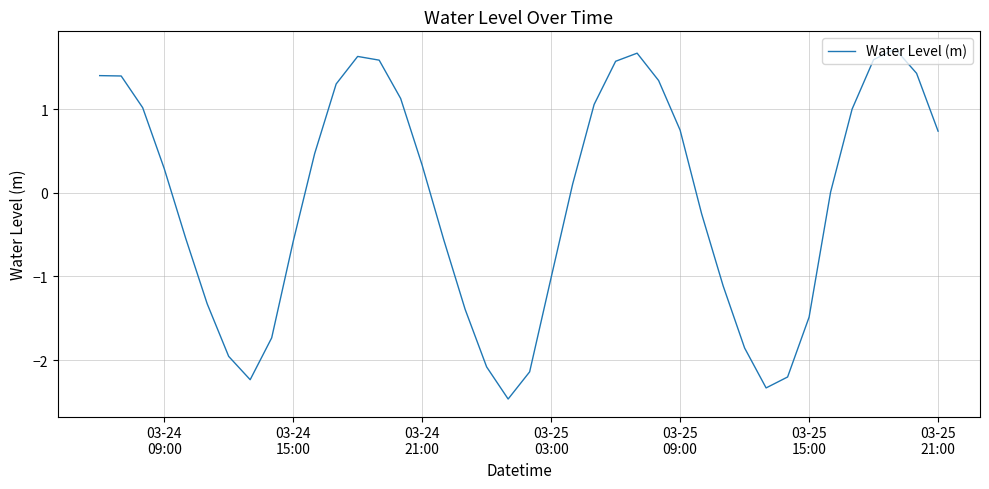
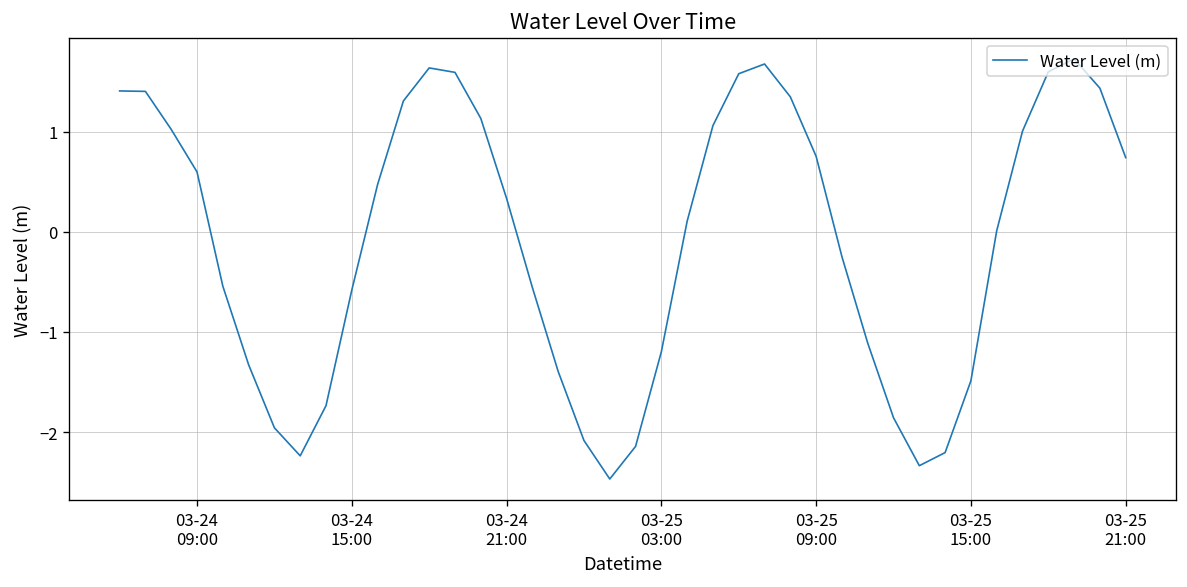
  {
-   "03-24 09:00": 0.3,
+   "03-24 09:00": 0.6,
    "03-24 15:00": -0.6,
    "03-24 21:00": 0.3,
-   "03-25 03:00": -1.0,
+   "03-25 03:00": -1.2,
    "03-25 09:00": 0.8,
    "03-25 15:00": -1.5,
    "03-25 21:00": 0.7
  }
